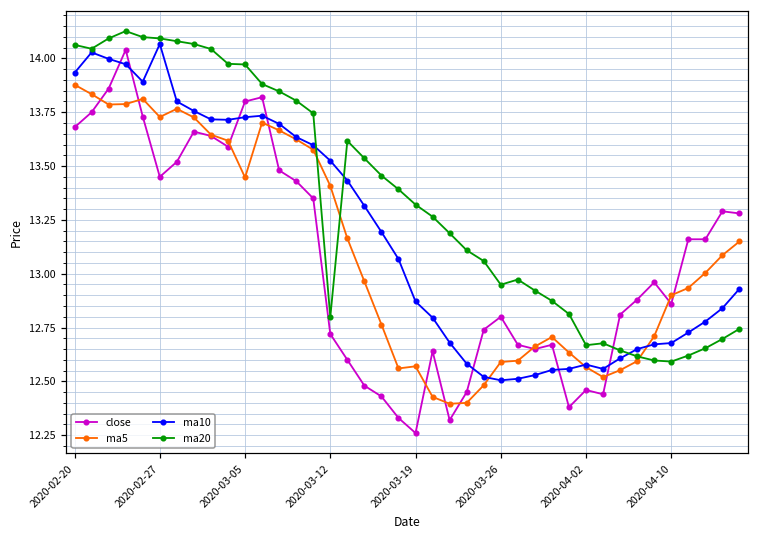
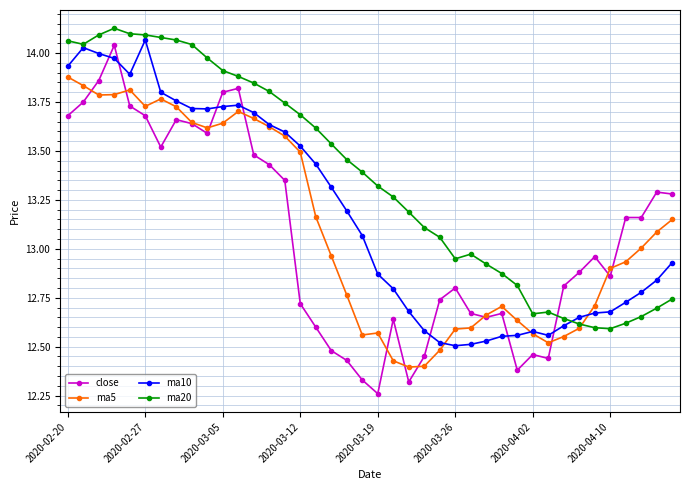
  {
    "close": {
      "2020-02-20": 13.68,
-     "2020-02-27": 13.45,
+     "2020-02-27": 13.68,
      "2020-03-05": 13.80,
      "2020-03-12": 12.72,
      "2020-03-19": 12.26,
      "2020-03-26": 12.80,
      "2020-04-02": 12.46,
      "2020-04-10": 12.86
    },
    "ma5": {
      "2020-02-20": 13.88,
      "2020-02-27": 13.73,
-     "2020-03-05": 13.45,
-     "2020-03-12": 13.41,
+     "2020-03-05": 13.64,
+     "2020-03-12": 13.49,
      "2020-03-19": 12.57,
      "2020-03-26": 12.59,
      "2020-04-10": 12.90
    },
    "ma10": {
      "2020-02-20": 13.93,
      "2020-02-27": 14.07,
      "2020-03-05": 13.73,
      "2020-03-12": 13.53,
      "2020-03-19": 12.87,
      "2020-03-26": 12.51,
      "2020-04-10": 12.68
    },
    "ma20": {
      "2020-02-20": 14.06,
      "2020-02-27": 14.09,
-     "2020-03-05": 13.97,
-     "2020-03-12": 12.80,
+     "2020-03-05": 13.91,
+     "2020-03-12": 13.69,
      "2020-03-19": 13.32,
      "2020-03-26": 12.95,
      "2020-04-02": 12.67,
      "2020-04-10": 12.59
    }
  }
